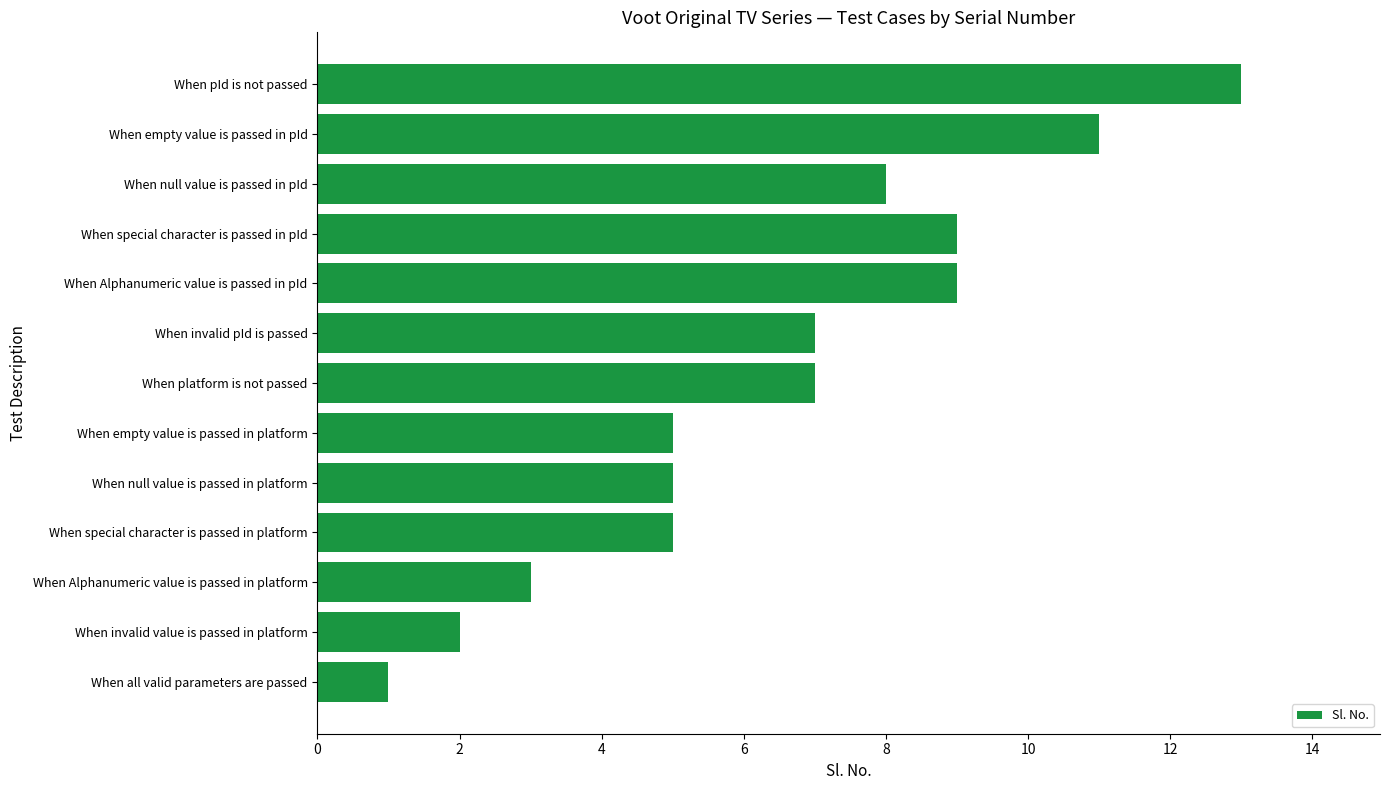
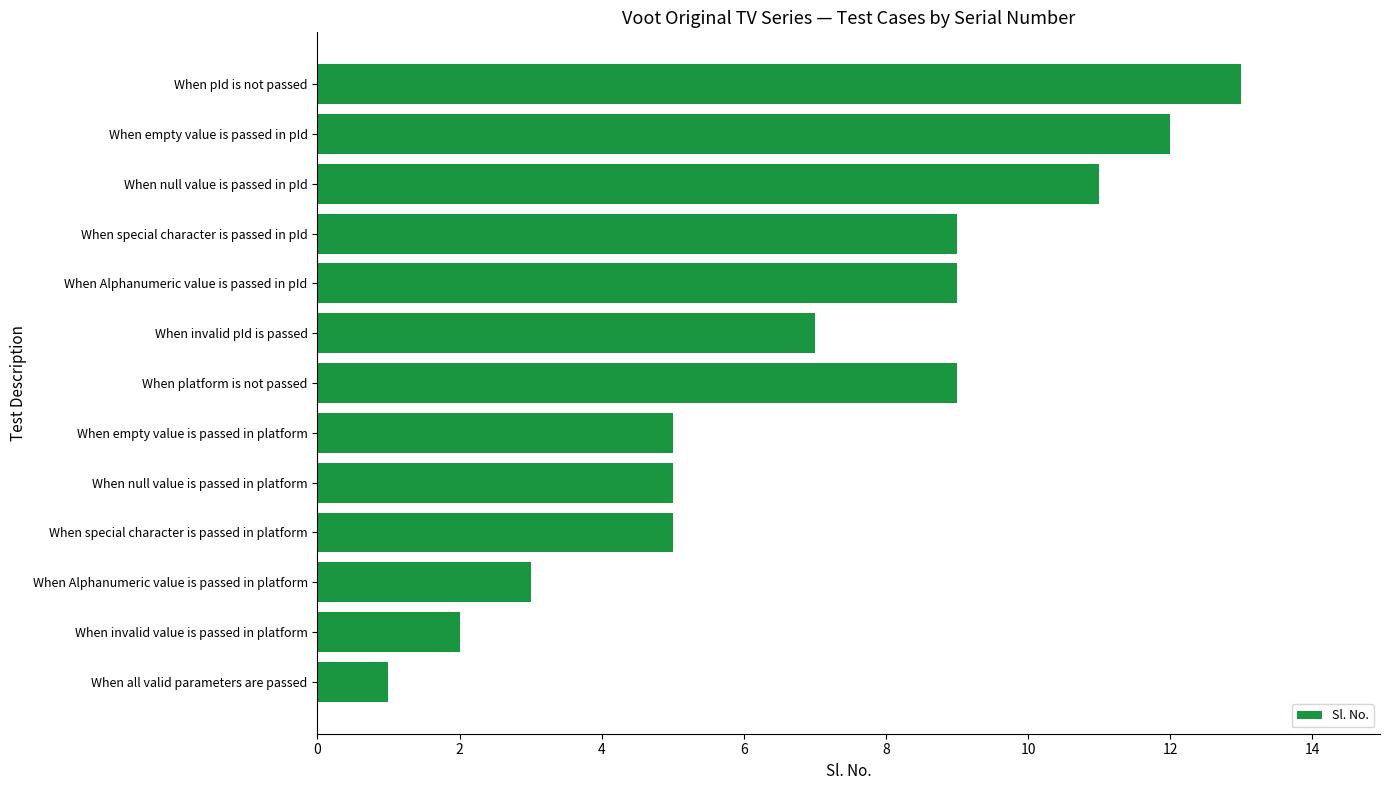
  {
    "When pId is not passed": 13,
-   "When empty value is passed in pId": 11,
-   "When null value is passed in pId": 8,
+   "When empty value is passed in pId": 12,
+   "When null value is passed in pId": 11,
    "When special character is passed in pId": 9,
    "When Alphanumeric value is passed in pId": 9,
    "When invalid pId is passed": 7,
-   "When platform is not passed": 7,
+   "When platform is not passed": 9,
    "When empty value is passed in platform": 5,
    "When null value is passed in platform": 5,
    "When special character is passed in platform": 5,
    "When Alphanumeric value is passed in platform": 3,
    "When invalid value is passed in platform": 2,
    "When all valid parameters are passed": 1
  }
